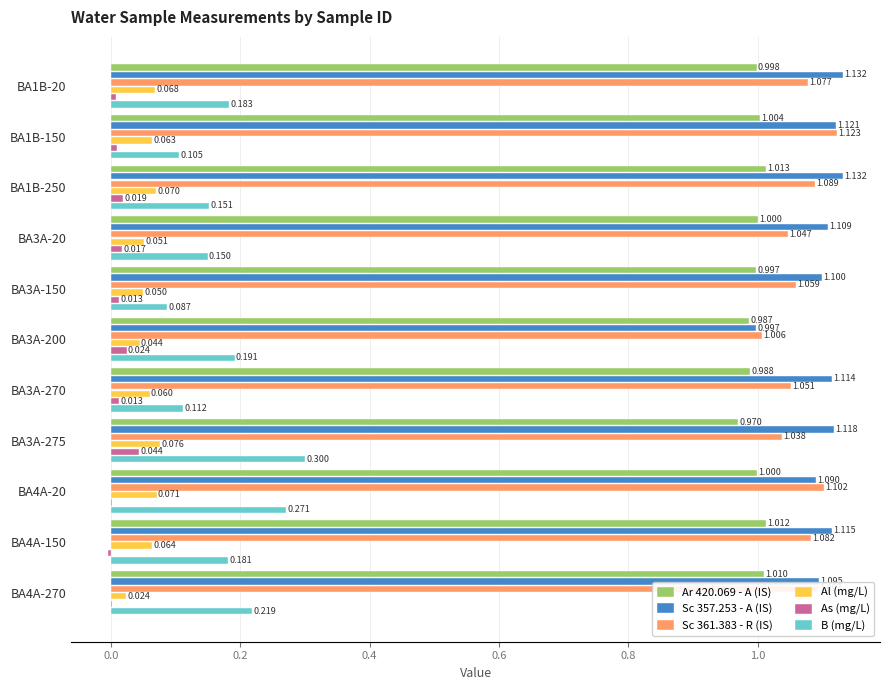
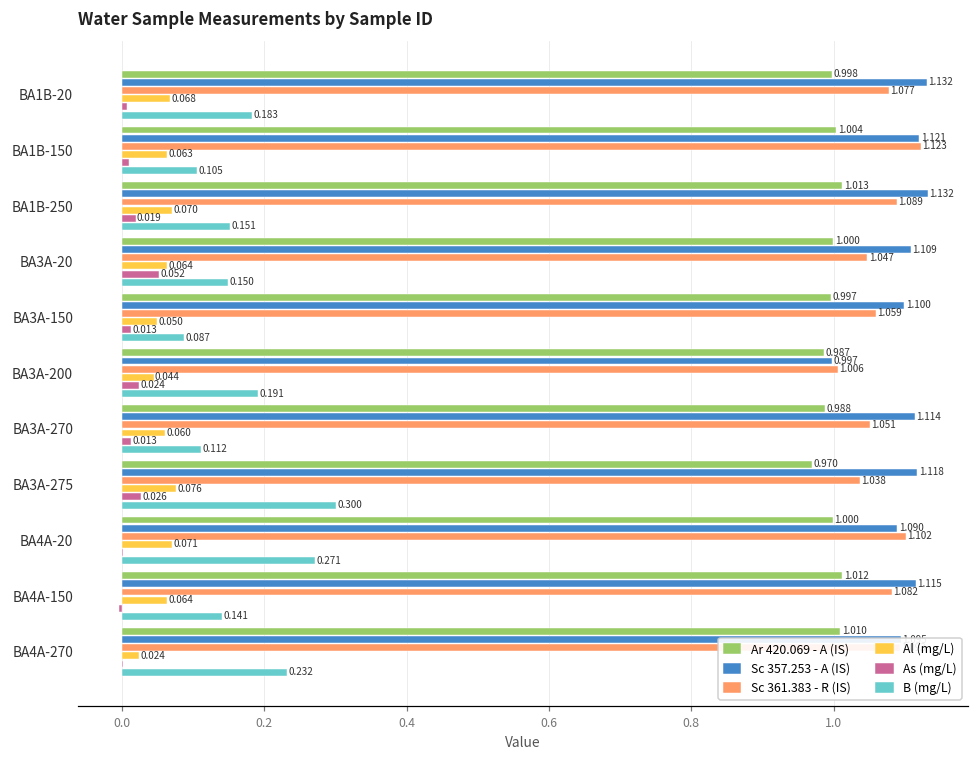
  {
    "Ar 420.069 - A (IS)": {
      "BA1B-20": 0.998,
      "BA1B-150": 1.004,
      "BA1B-250": 1.013,
      "BA3A-20": 1.000,
      "BA3A-150": 0.997,
      "BA3A-200": 0.987,
      "BA3A-270": 0.988,
      "BA3A-275": 0.970,
      "BA4A-20": 1.000,
      "BA4A-150": 1.012,
      "BA4A-270": 1.010
    },
    "Sc 357.253 - A (IS)": {
      "BA1B-20": 1.132,
      "BA1B-250": 1.132,
      "BA3A-20": 1.109,
      "BA3A-150": 1.100,
      "BA3A-200": 0.997,
      "BA3A-270": 1.114,
      "BA3A-275": 1.118,
      "BA4A-20": 1.090,
      "BA4A-150": 1.115
    },
    "Sc 361.383 - R (IS)": {
      "BA1B-20": 1.077,
      "BA1B-250": 1.089,
      "BA3A-20": 1.047,
      "BA3A-150": 1.059,
      "BA3A-200": 1.006,
      "BA3A-270": 1.051,
      "BA3A-275": 1.038,
      "BA4A-20": 1.102,
      "BA4A-150": 1.082
    },
    "Al (mg/L)": {
      "BA1B-20": 0.068,
      "BA1B-150": 0.063,
      "BA1B-250": 0.070,
-     "BA3A-20": 0.051,
+     "BA3A-20": 0.064,
      "BA3A-150": 0.050,
      "BA3A-200": 0.044,
      "BA3A-270": 0.060,
      "BA3A-275": 0.076,
      "BA4A-20": 0.071,
      "BA4A-150": 0.064,
      "BA4A-270": 0.024
    },
    "As (mg/L)": {
      "BA1B-250": 0.019,
-     "BA3A-20": 0.017,
+     "BA3A-20": 0.052,
      "BA3A-150": 0.013,
      "BA3A-200": 0.024,
      "BA3A-270": 0.013,
-     "BA3A-275": 0.044
+     "BA3A-275": 0.026
    },
    "B (mg/L)": {
      "BA1B-20": 0.183,
      "BA1B-150": 0.105,
      "BA1B-250": 0.151,
      "BA3A-20": 0.150,
      "BA3A-150": 0.087,
      "BA3A-200": 0.191,
      "BA3A-270": 0.112,
      "BA3A-275": 0.300,
      "BA4A-20": 0.271,
-     "BA4A-150": 0.181,
-     "BA4A-270": 0.219
+     "BA4A-150": 0.141,
+     "BA4A-270": 0.232
    }
  }
